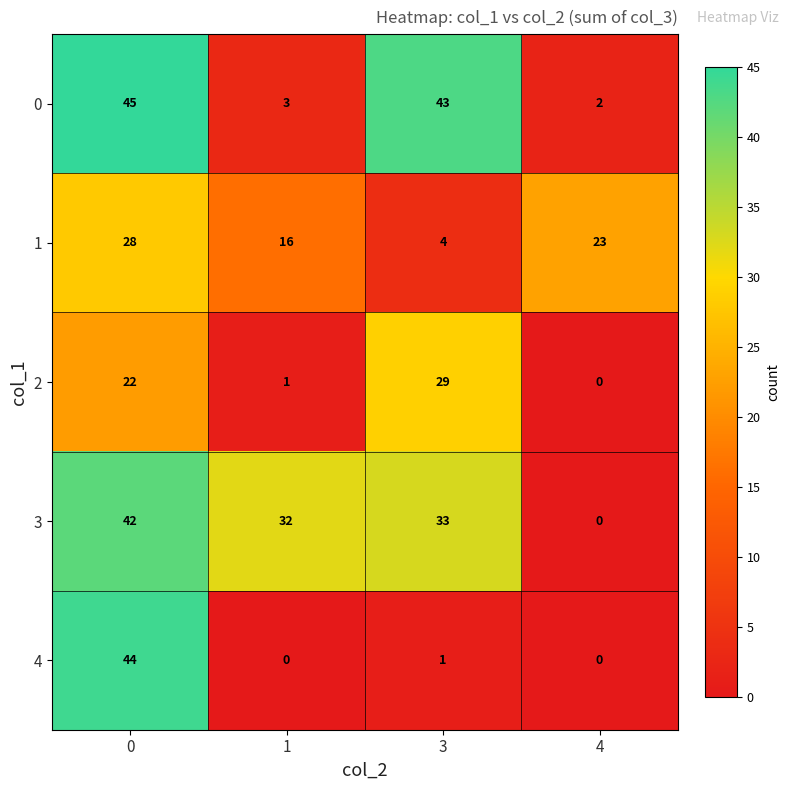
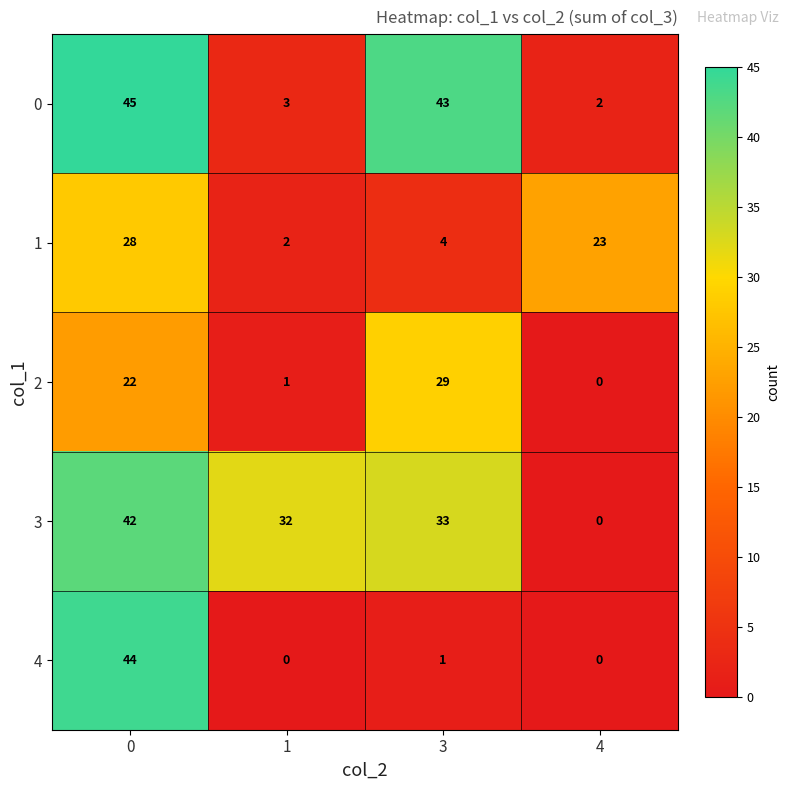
  {
    "0": {
      "0": 45,
      "1": 3,
      "3": 43,
      "4": 2
    },
    "1": {
      "0": 28,
-     "1": 16,
+     "1": 2,
      "3": 4,
      "4": 23
    },
    "2": {
      "0": 22,
      "1": 1,
      "3": 29,
      "4": 0
    },
    "3": {
      "0": 42,
      "1": 32,
      "3": 33,
      "4": 0
    },
    "4": {
      "0": 44,
      "1": 0,
      "3": 1,
      "4": 0
    }
  }
